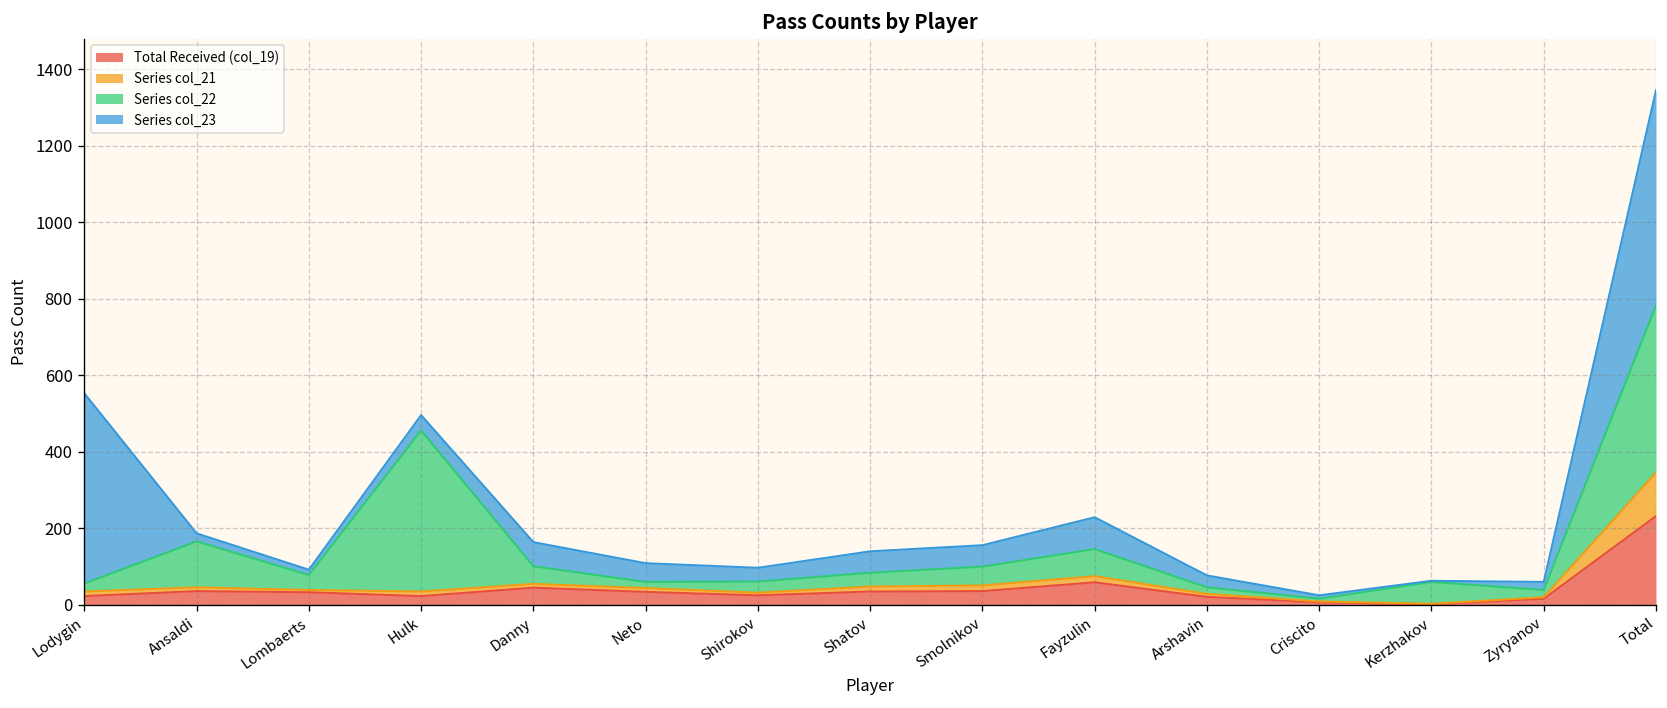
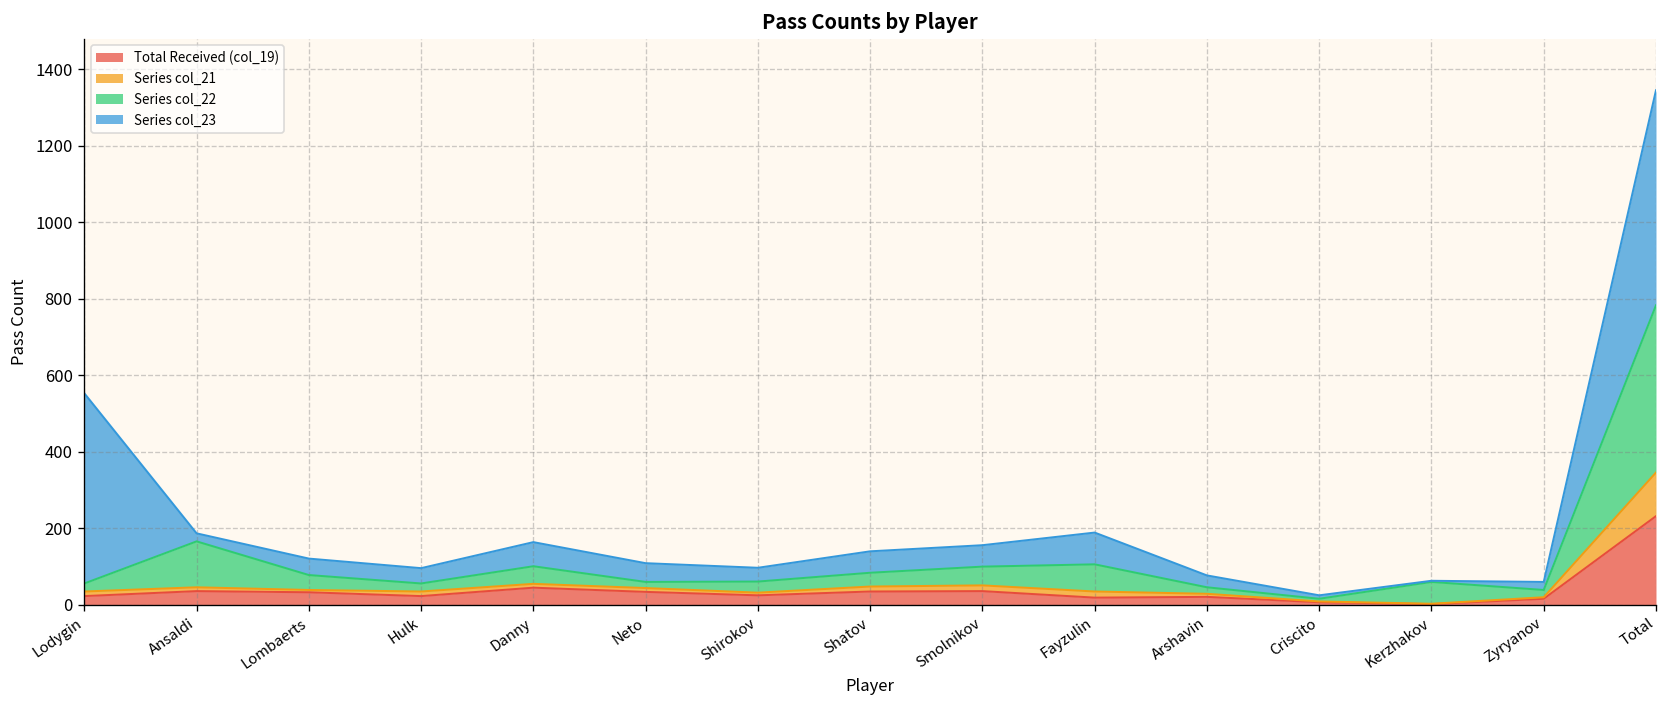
  {
    "Total Received (col_19)": {
      "Lodygin": 20,
      "Ansaldi": 40,
      "Hulk": 20,
      "Danny": 50,
      "Neto": 30,
      "Shatov": 40,
      "Smolnikov": 40,
-     "Fayzulin": 60,
+     "Fayzulin": 20,
      "Arshavin": 20,
      "Total": 230
    },
    "Series col_21": {
      "Lodygin": 10,
      "Ansaldi": 10,
      "Hulk": 10,
      "Danny": 10,
      "Neto": 10,
      "Shatov": 10,
      "Smolnikov": 20,
      "Fayzulin": 20,
      "Arshavin": 10,
      "Total": 110
    },
    "Series col_22": {
      "Lodygin": 20,
      "Ansaldi": 120,
      "Lombaerts": 40,
-     "Hulk": 420,
+     "Hulk": 20,
      "Danny": 50,
      "Neto": 20,
      "Shirokov": 30,
      "Shatov": 40,
      "Smolnikov": 50,
      "Fayzulin": 70,
      "Arshavin": 20,
      "Zyryanov": 20,
      "Total": 440
    },
    "Series col_23": {
      "Lodygin": 500,
      "Ansaldi": 20,
-     "Lombaerts": 10,
+     "Lombaerts": 40,
      "Hulk": 40,
      "Danny": 60,
      "Neto": 50,
      "Shirokov": 40,
      "Shatov": 60,
      "Smolnikov": 60,
      "Fayzulin": 80,
      "Arshavin": 30,
      "Criscito": 10,
      "Zyryanov": 20,
      "Total": 560
    }
  }
